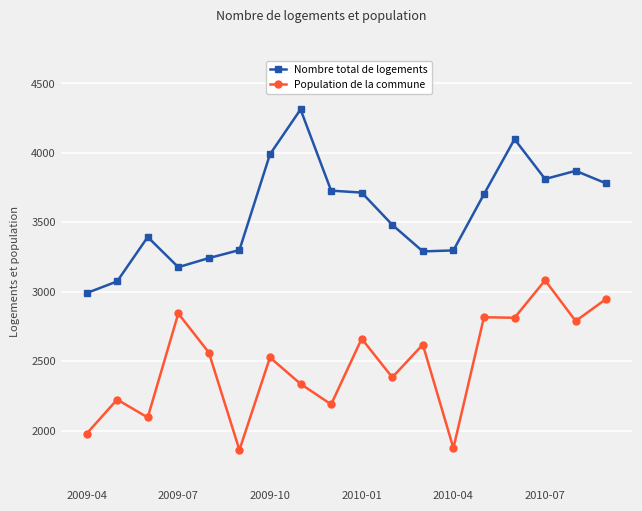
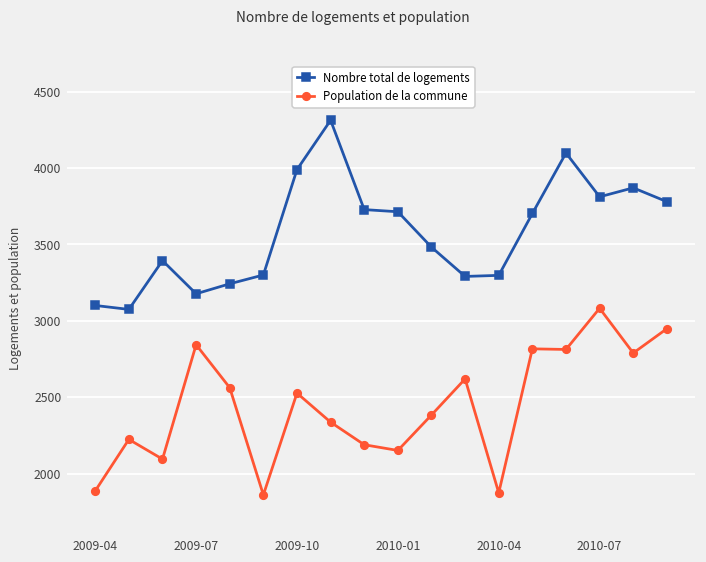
  {
    "Nombre total de logements": {
-     "2009-04": 2990,
+     "2009-04": 3100,
      "2009-07": 3180,
      "2009-10": 3990,
      "2010-01": 3710,
      "2010-04": 3300,
      "2010-07": 3810
    },
    "Population de la commune": {
-     "2009-04": 1980,
+     "2009-04": 1890,
      "2009-07": 2840,
      "2009-10": 2530,
-     "2010-01": 2660,
+     "2010-01": 2150,
      "2010-04": 1870,
      "2010-07": 3080
    }
  }
